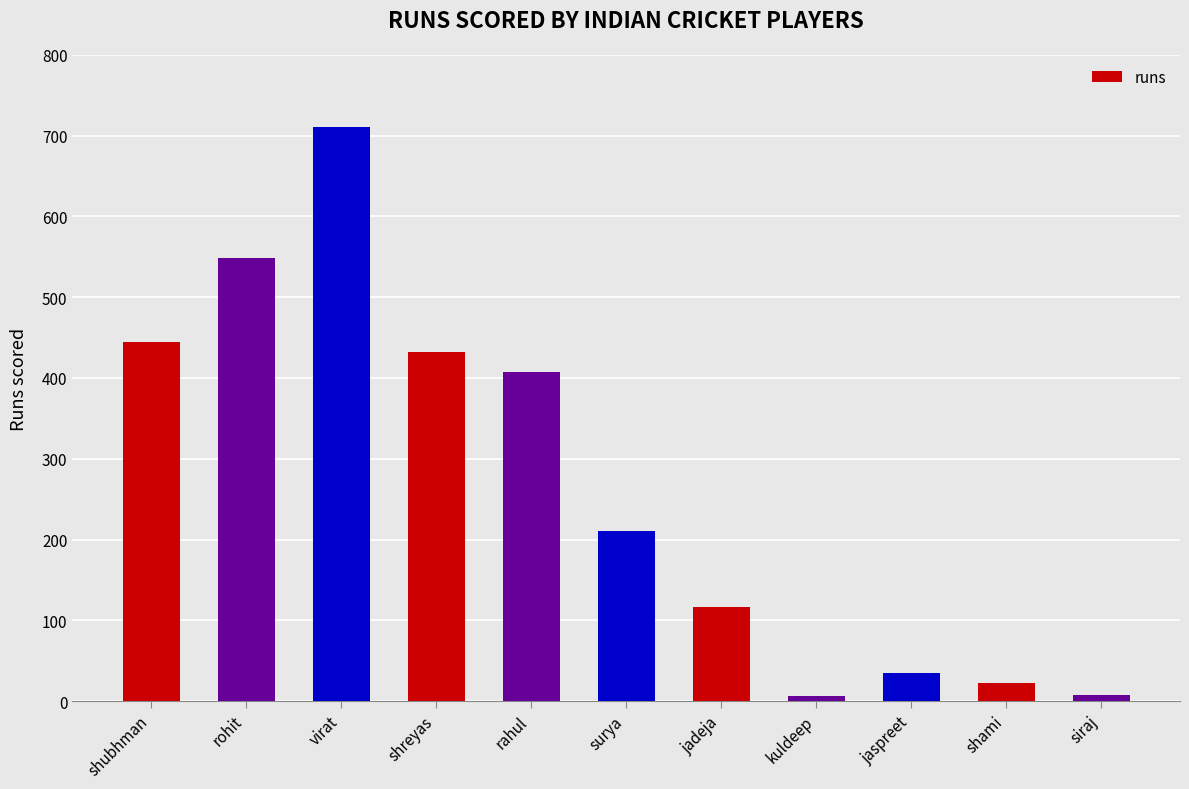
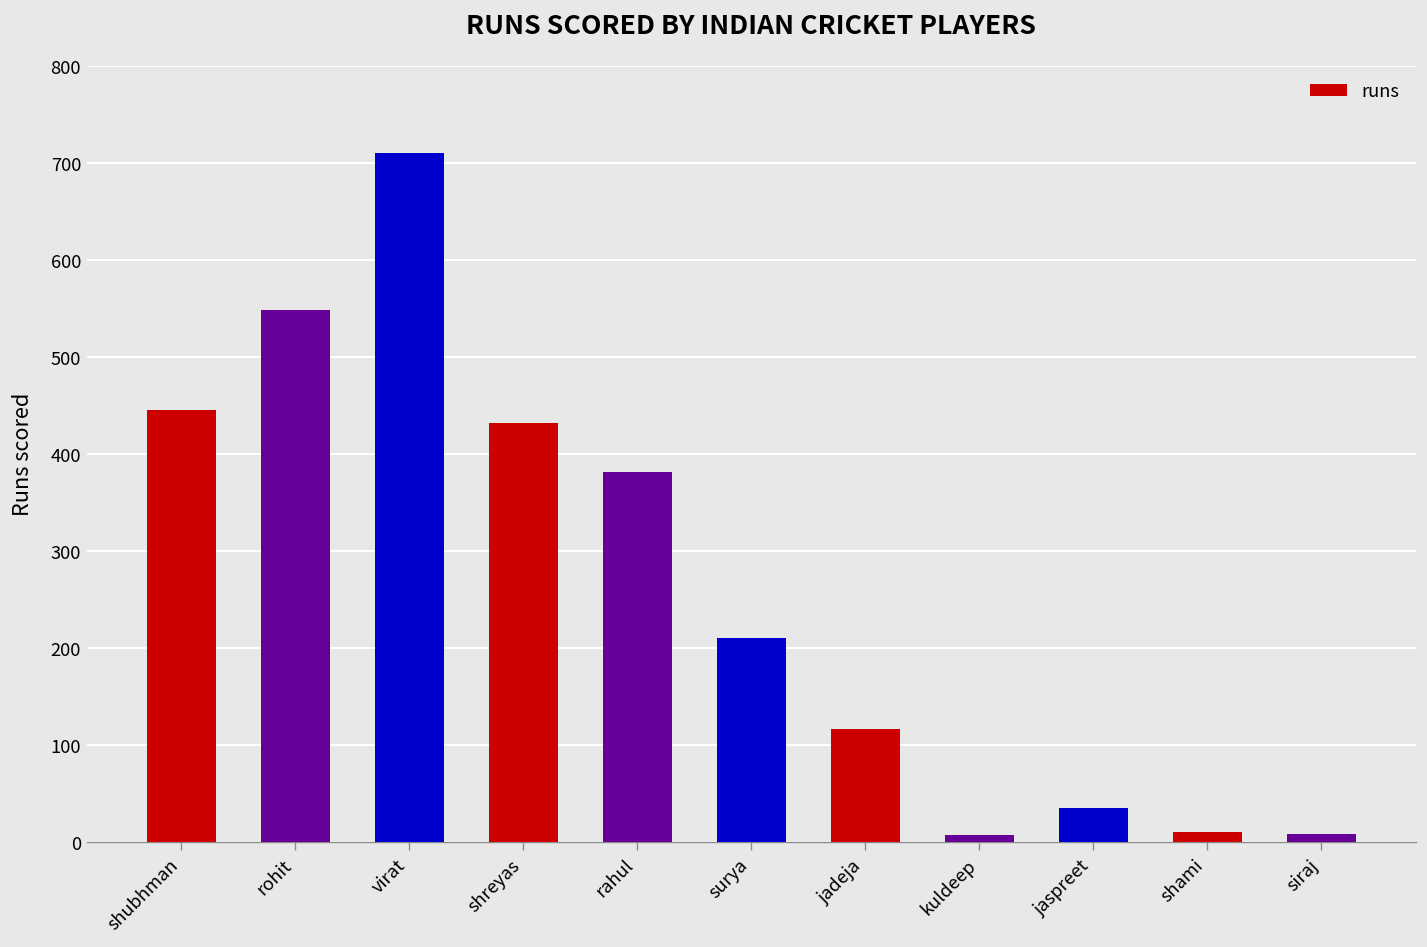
  {
    "shubhman": 450,
    "rohit": 550,
    "virat": 710,
    "shreyas": 430,
-   "rahul": 410,
+   "rahul": 380,
    "surya": 210,
    "jadeja": 120,
    "kuldeep": 10,
    "jaspreet": 40,
-   "shami": 20,
+   "shami": 10,
    "siraj": 10
  }
